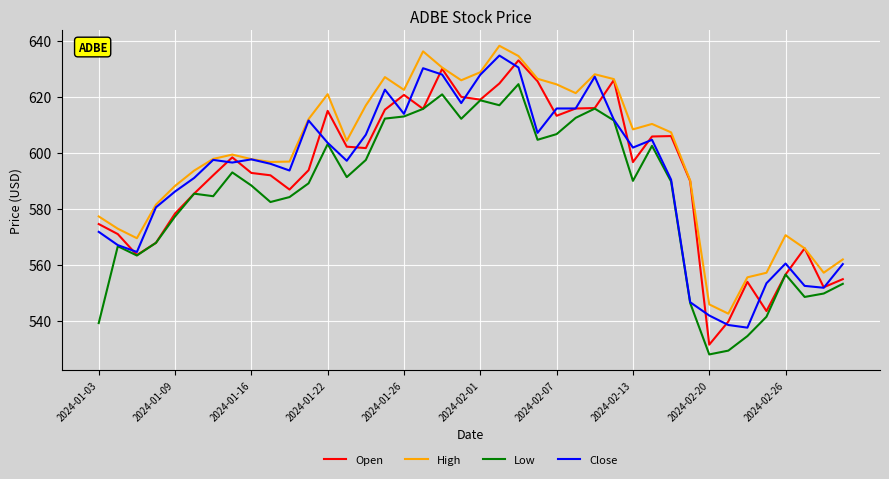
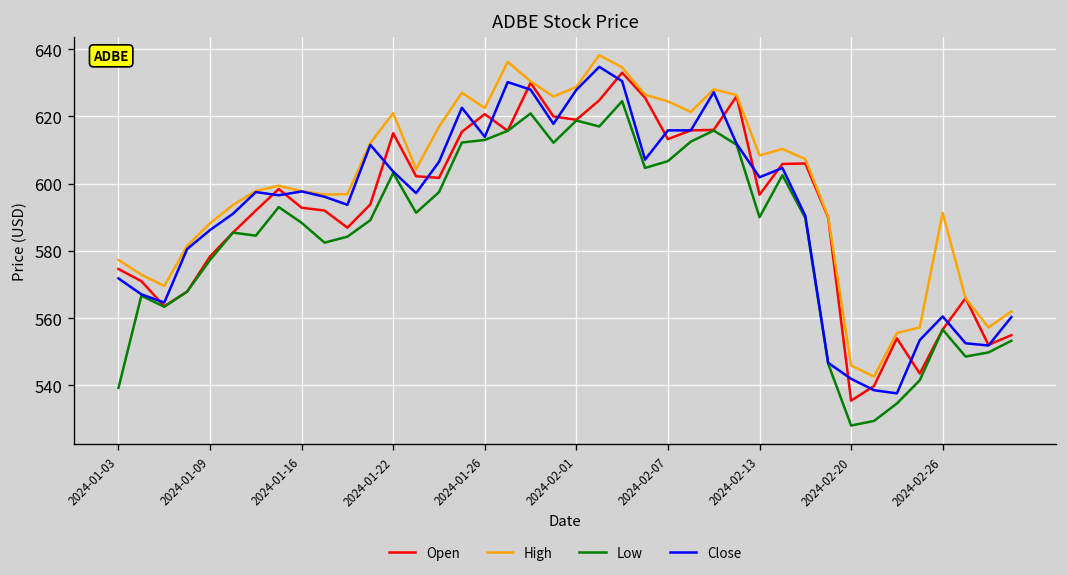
  {
    "Open": {
      "2024-01-03": 575,
      "2024-01-09": 578,
      "2024-01-16": 593,
      "2024-01-22": 615,
      "2024-01-26": 621,
      "2024-02-07": 613,
      "2024-02-13": 597,
-     "2024-02-20": 532
+     "2024-02-20": 535
    },
    "High": {
      "2024-01-03": 577,
      "2024-01-09": 588,
      "2024-01-22": 621,
      "2024-01-26": 623,
      "2024-02-07": 624,
      "2024-02-13": 608,
      "2024-02-20": 546,
-     "2024-02-26": 571
+     "2024-02-26": 591
    },
    "Low": {
      "2024-01-03": 539,
      "2024-01-09": 577,
      "2024-01-16": 588,
      "2024-01-26": 613,
      "2024-02-07": 607,
      "2024-02-13": 590,
      "2024-02-20": 528
    },
    "Close": {
      "2024-01-03": 572,
      "2024-01-09": 586,
      "2024-01-26": 614,
      "2024-02-07": 616,
      "2024-02-13": 602,
      "2024-02-20": 542,
      "2024-02-26": 560
    }
  }
